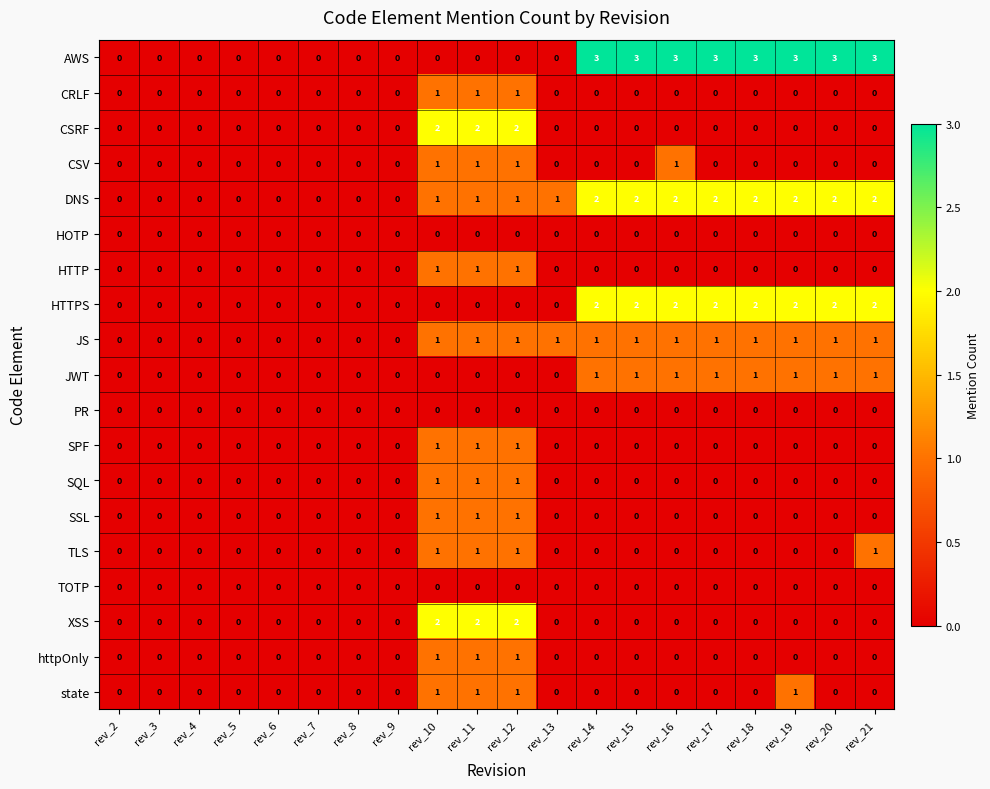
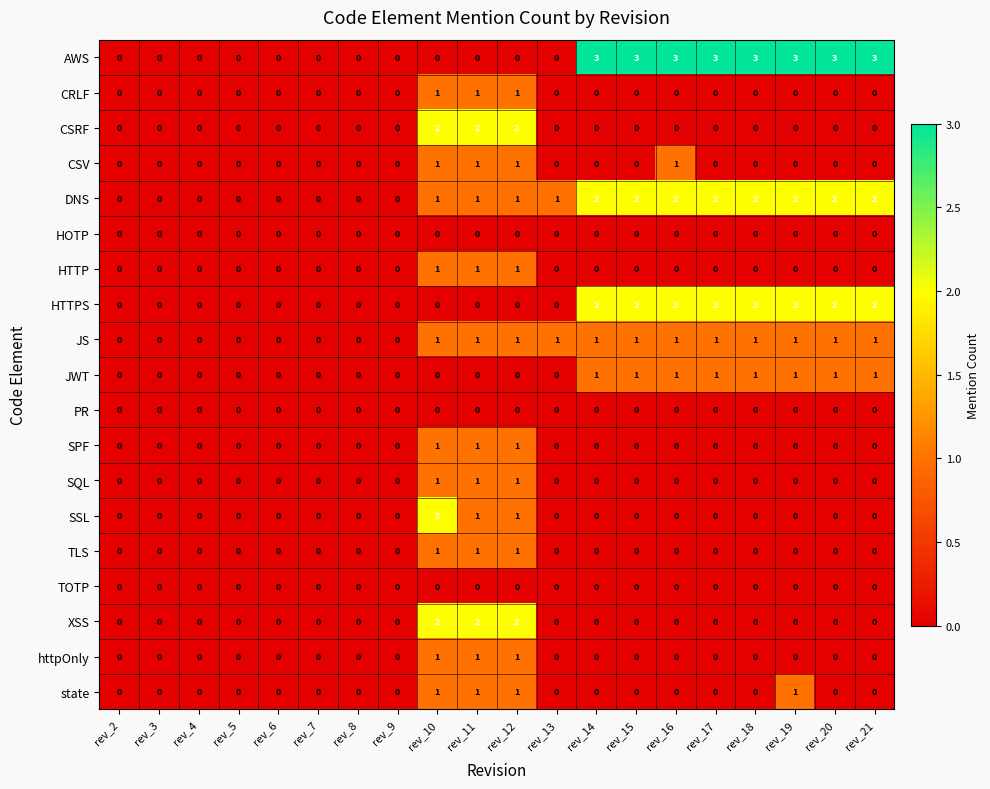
  {
    "SSL": {
      "rev_2": 0,
      "rev_3": 0,
      "rev_4": 0,
      "rev_5": 0,
      "rev_6": 0,
      "rev_7": 0,
      "rev_8": 0,
      "rev_9": 0,
-     "rev_10": 1,
+     "rev_10": 2,
      "rev_11": 1,
      "rev_12": 1,
      "rev_13": 0,
      "rev_14": 0,
      "rev_15": 0,
      "rev_16": 0,
      "rev_17": 0,
      "rev_18": 0,
      "rev_19": 0,
      "rev_20": 0,
      "rev_21": 0
    },
    "TLS": {
      "rev_2": 0,
      "rev_3": 0,
      "rev_4": 0,
      "rev_5": 0,
      "rev_6": 0,
      "rev_7": 0,
      "rev_8": 0,
      "rev_9": 0,
      "rev_10": 1,
      "rev_11": 1,
      "rev_12": 1,
      "rev_13": 0,
      "rev_14": 0,
      "rev_15": 0,
      "rev_16": 0,
      "rev_17": 0,
      "rev_18": 0,
      "rev_19": 0,
      "rev_20": 0,
-     "rev_21": 1
+     "rev_21": 0
    }
  }
